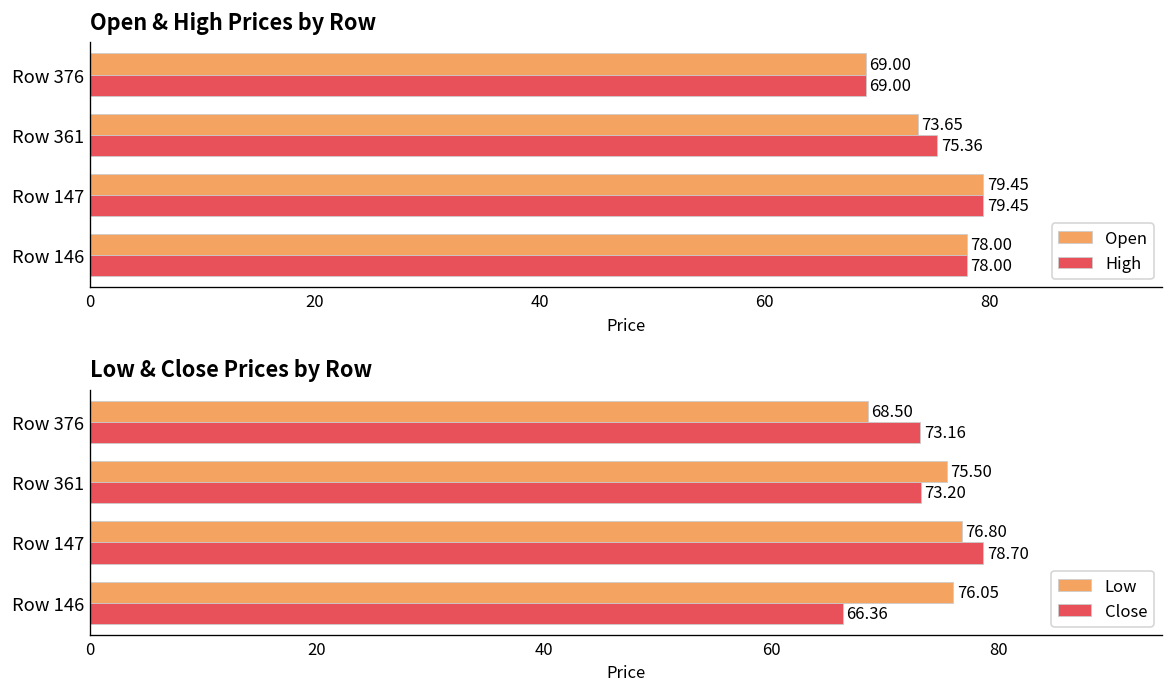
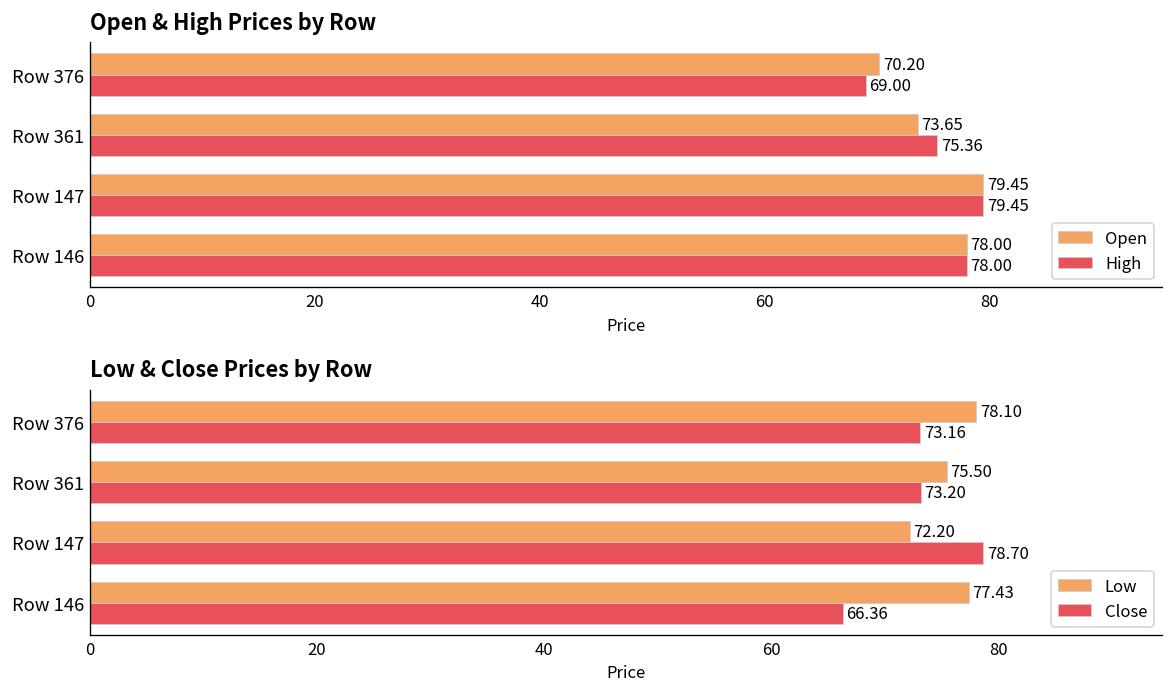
  {
    "Open & High Prices by Row": {
      "Open": {
-       "Row 376": 69.00,
+       "Row 376": 70.20,
        "Row 361": 73.65,
        "Row 147": 79.45,
        "Row 146": 78.00
      },
      "High": {
        "Row 376": 69.00,
        "Row 361": 75.36,
        "Row 147": 79.45,
        "Row 146": 78.00
      }
    },
    "Low & Close Prices by Row": {
      "Low": {
-       "Row 376": 68.50,
+       "Row 376": 78.10,
        "Row 361": 75.50,
-       "Row 147": 76.80,
-       "Row 146": 76.05
+       "Row 147": 72.20,
+       "Row 146": 77.43
      },
      "Close": {
        "Row 376": 73.16,
        "Row 361": 73.20,
        "Row 147": 78.70,
        "Row 146": 66.36
      }
    }
  }
